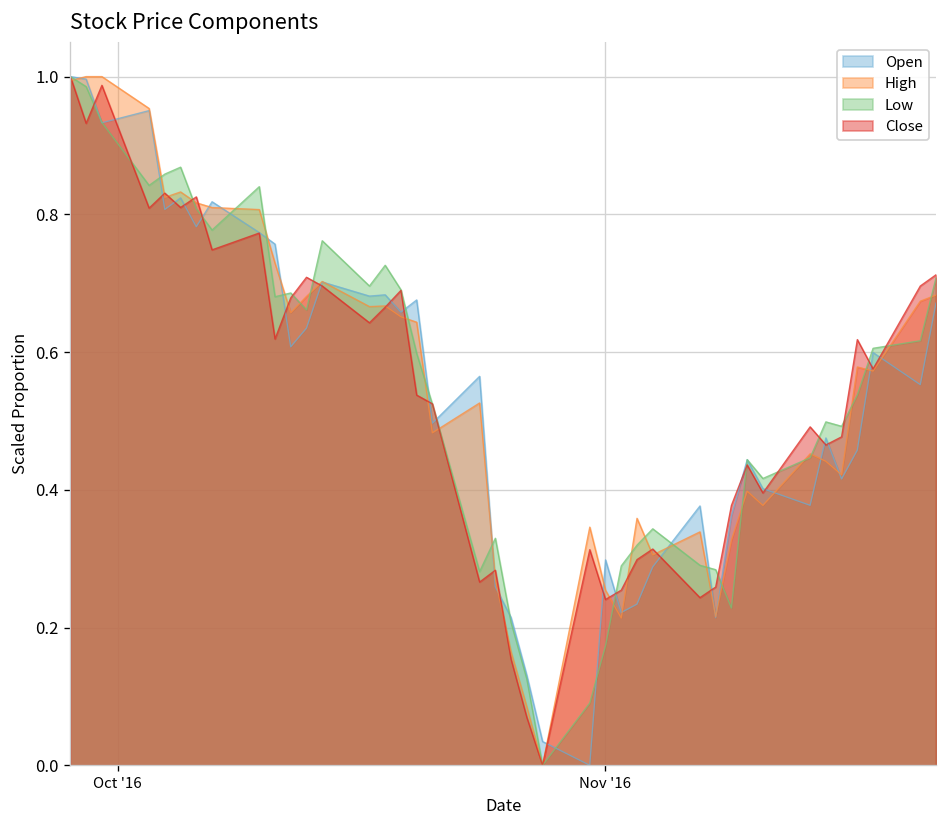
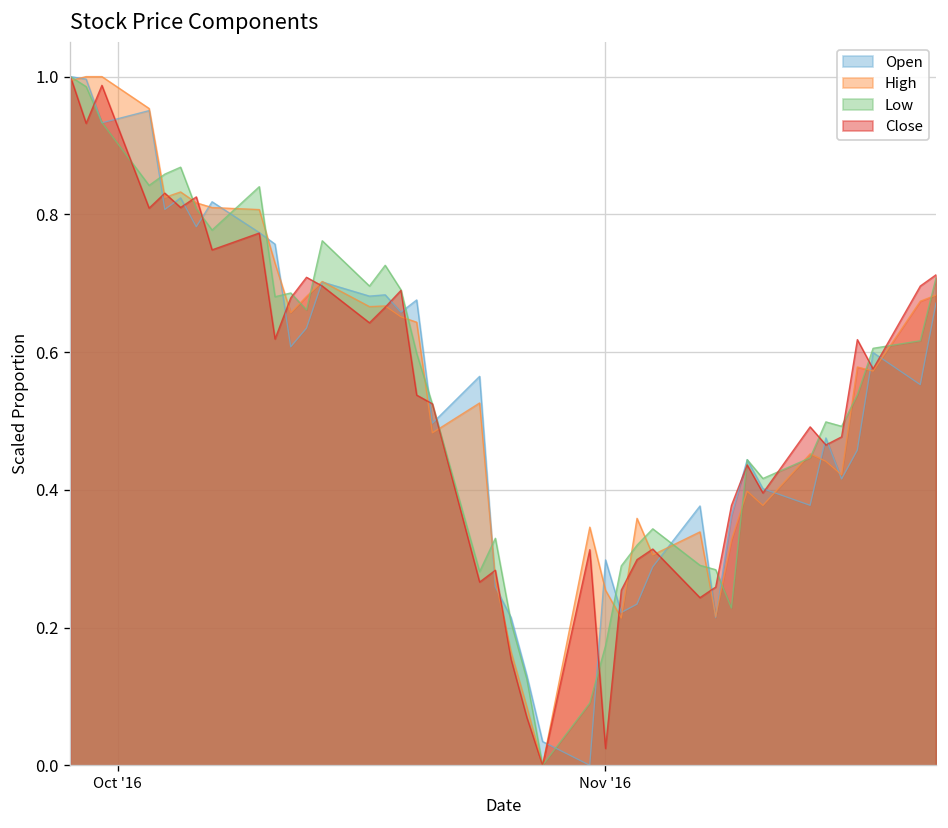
  {
    "Open": {
      "Nov '16": 0.30
    },
    "High": {
      "Nov '16": 0.25
    },
    "Low": {
      "Nov '16": 0.17
    },
    "Close": {
-     "Nov '16": 0.24
+     "Nov '16": 0.02
    }
  }
